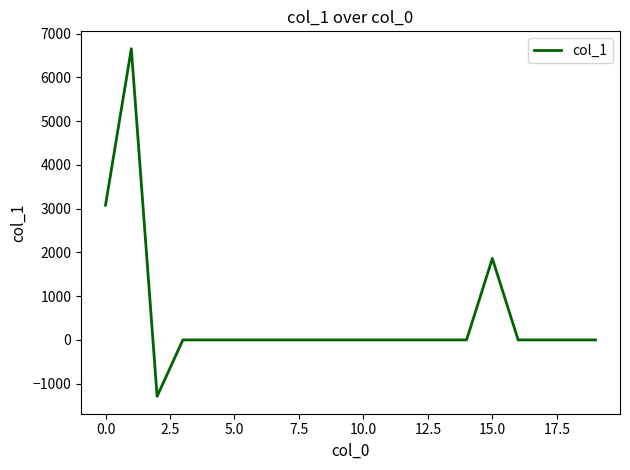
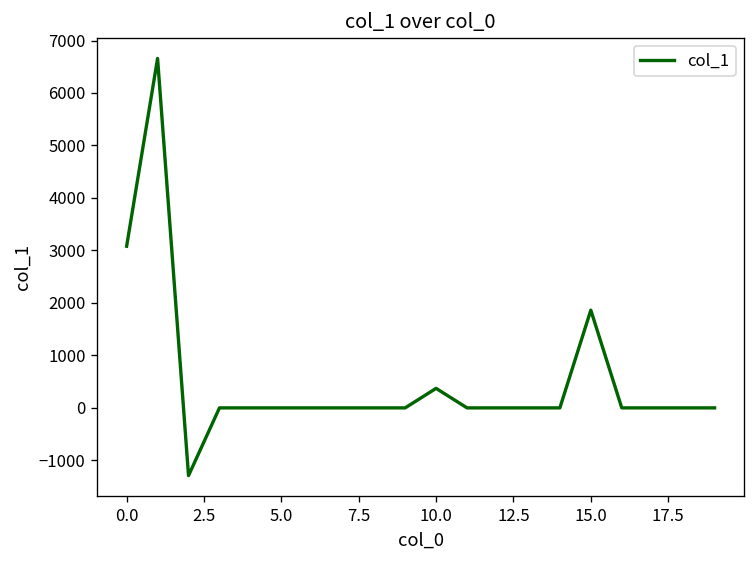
  {
    "0.0": 3100,
    "5.0": 0,
-   "10.0": 0,
+   "10.0": 400,
    "15.0": 1900
  }
